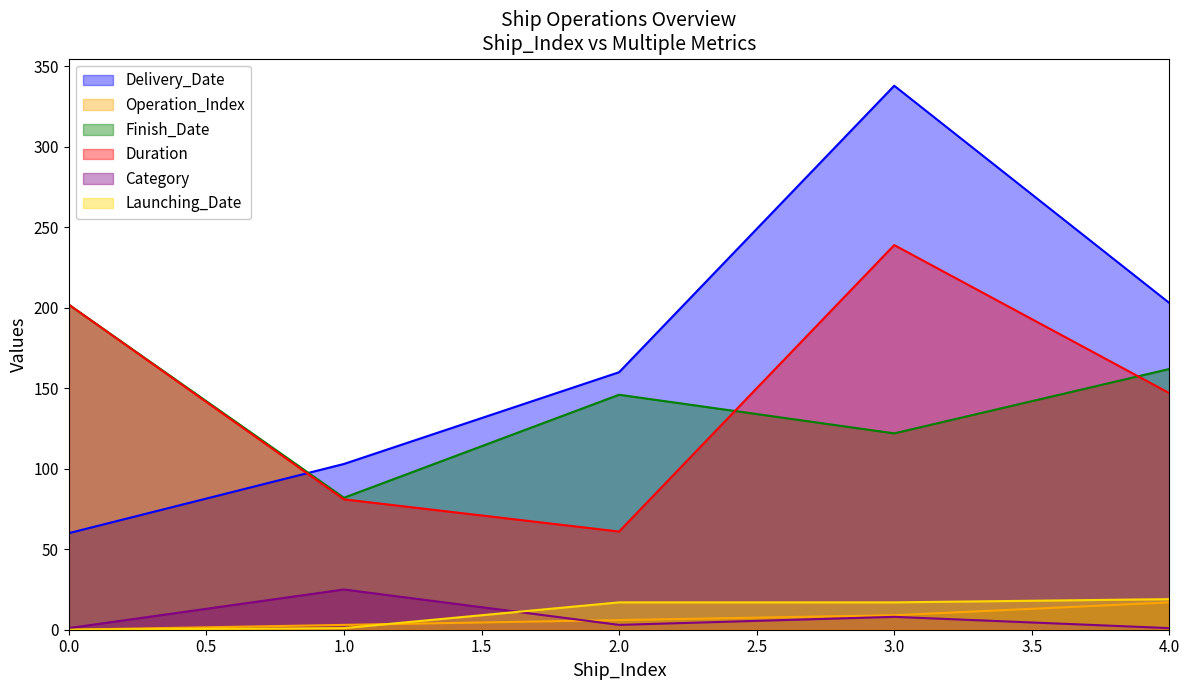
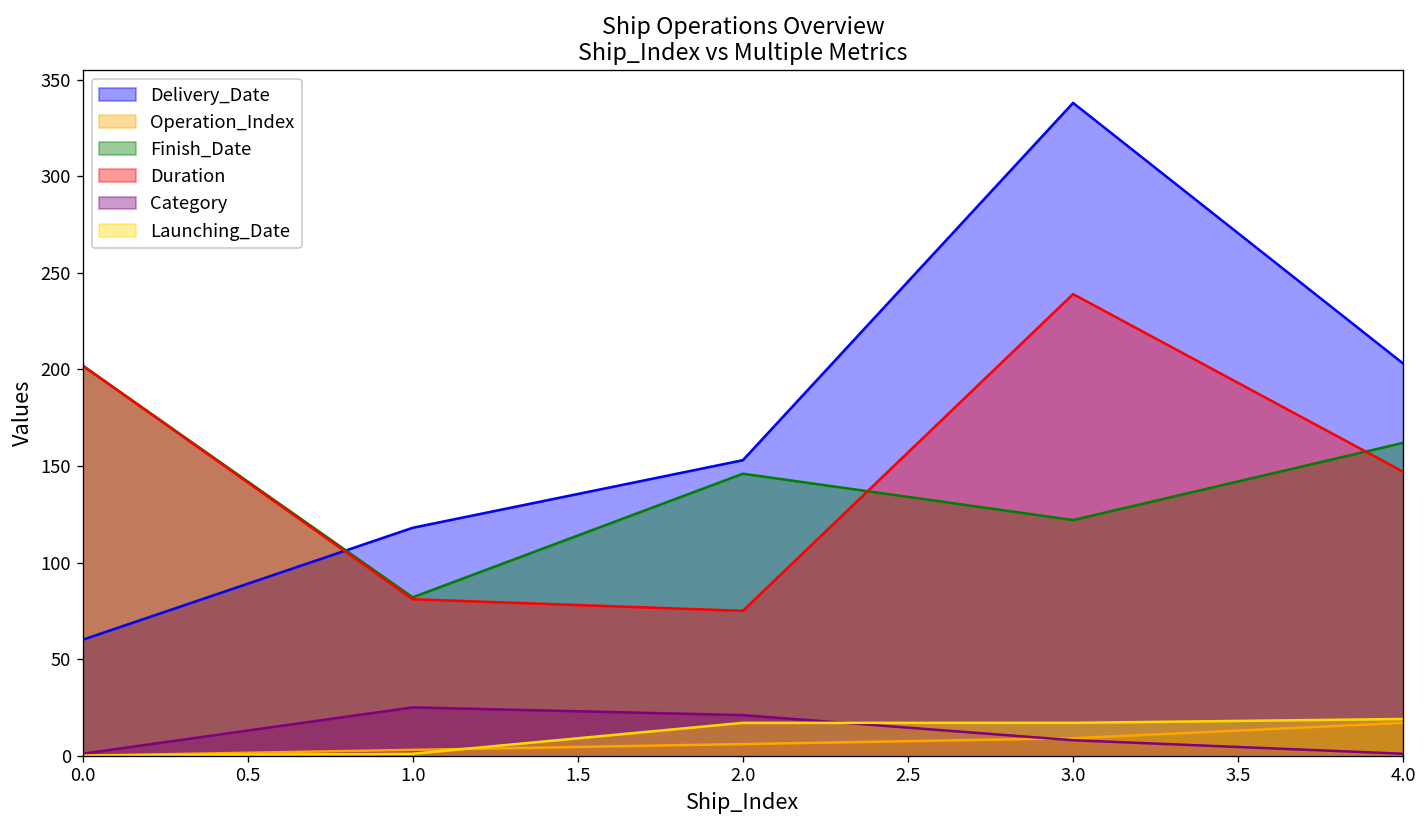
  {
    "Delivery_Date": {
      "0.0": 60,
-     "1.0": 103,
-     "2.0": 160,
+     "1.0": 118,
+     "2.0": 153,
      "3.0": 338,
      "4.0": 203
    },
    "Finish_Date": {
      "2.0": 146,
      "3.0": 122,
      "4.0": 162
    },
    "Duration": {
-     "2.0": 61,
+     "2.0": 75,
      "3.0": 239,
      "4.0": 147
    },
    "Category": {
      "1.0": 25,
-     "2.0": 3,
+     "2.0": 21,
      "4.0": 1
    }
  }
